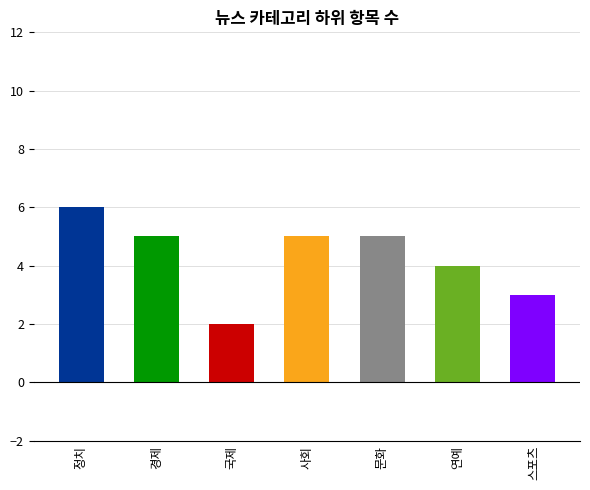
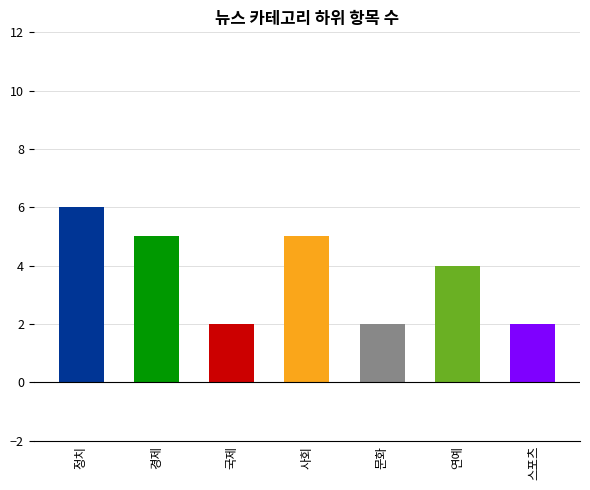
  {
    "정치": 6,
    "경제": 5,
    "국제": 2,
    "사회": 5,
-   "문화": 5,
+   "문화": 2,
    "연예": 4,
-   "스포츠": 3
+   "스포츠": 2
  }
